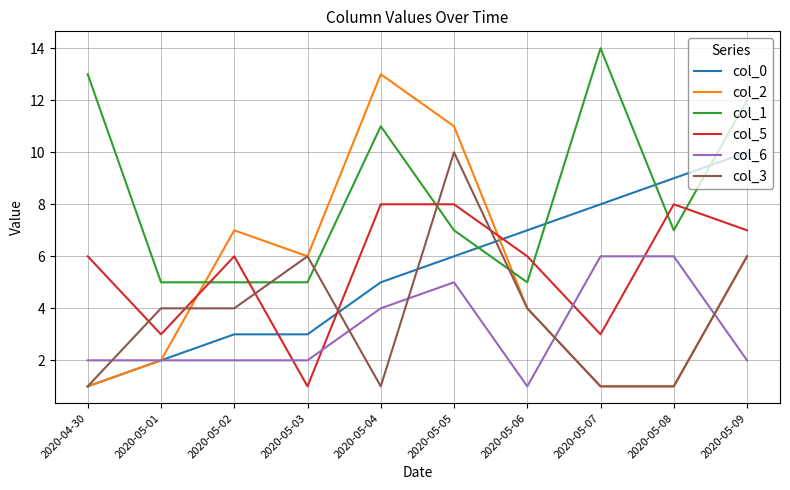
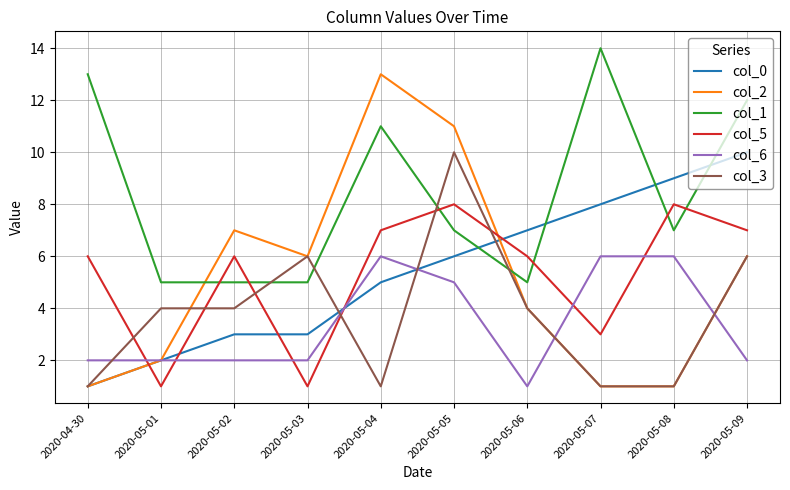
  {
    "col_0": {
      "2020-05-02": 3,
      "2020-05-03": 3,
      "2020-05-04": 5,
      "2020-05-05": 6,
      "2020-05-06": 7,
      "2020-05-07": 8,
      "2020-05-08": 9
    },
    "col_2": {
      "2020-05-02": 7,
      "2020-05-04": 13,
      "2020-05-05": 11
    },
    "col_1": {
      "2020-04-30": 13,
      "2020-05-01": 5,
      "2020-05-02": 5,
      "2020-05-03": 5,
      "2020-05-04": 11,
      "2020-05-05": 7,
      "2020-05-06": 5,
      "2020-05-07": 14,
      "2020-05-08": 7
    },
    "col_5": {
      "2020-04-30": 6,
-     "2020-05-01": 3,
+     "2020-05-01": 1,
      "2020-05-02": 6,
      "2020-05-03": 1,
-     "2020-05-04": 8,
+     "2020-05-04": 7,
      "2020-05-05": 8,
      "2020-05-06": 6,
      "2020-05-07": 3,
      "2020-05-08": 8,
      "2020-05-09": 7
    },
    "col_6": {
      "2020-04-30": 2,
      "2020-05-02": 2,
      "2020-05-03": 2,
-     "2020-05-04": 4,
+     "2020-05-04": 6,
      "2020-05-05": 5,
      "2020-05-06": 1,
      "2020-05-07": 6,
      "2020-05-08": 6,
      "2020-05-09": 2
    },
    "col_3": {
      "2020-05-01": 4,
      "2020-05-02": 4,
      "2020-05-04": 1,
      "2020-05-05": 10
    }
  }
